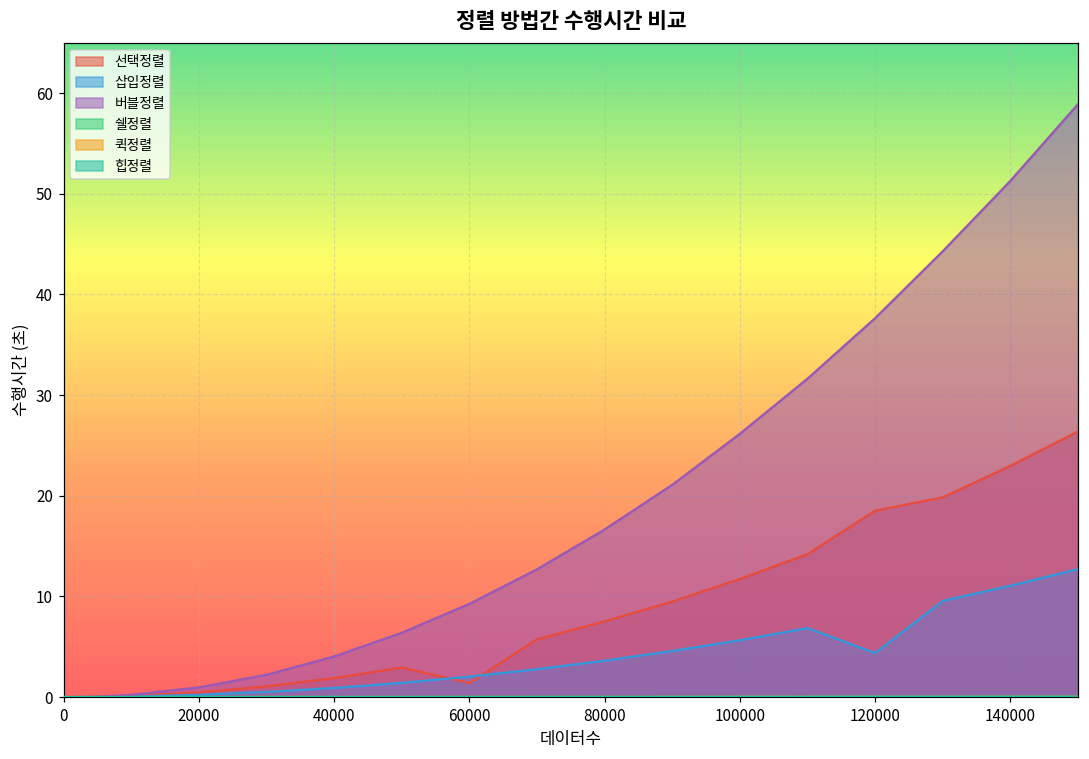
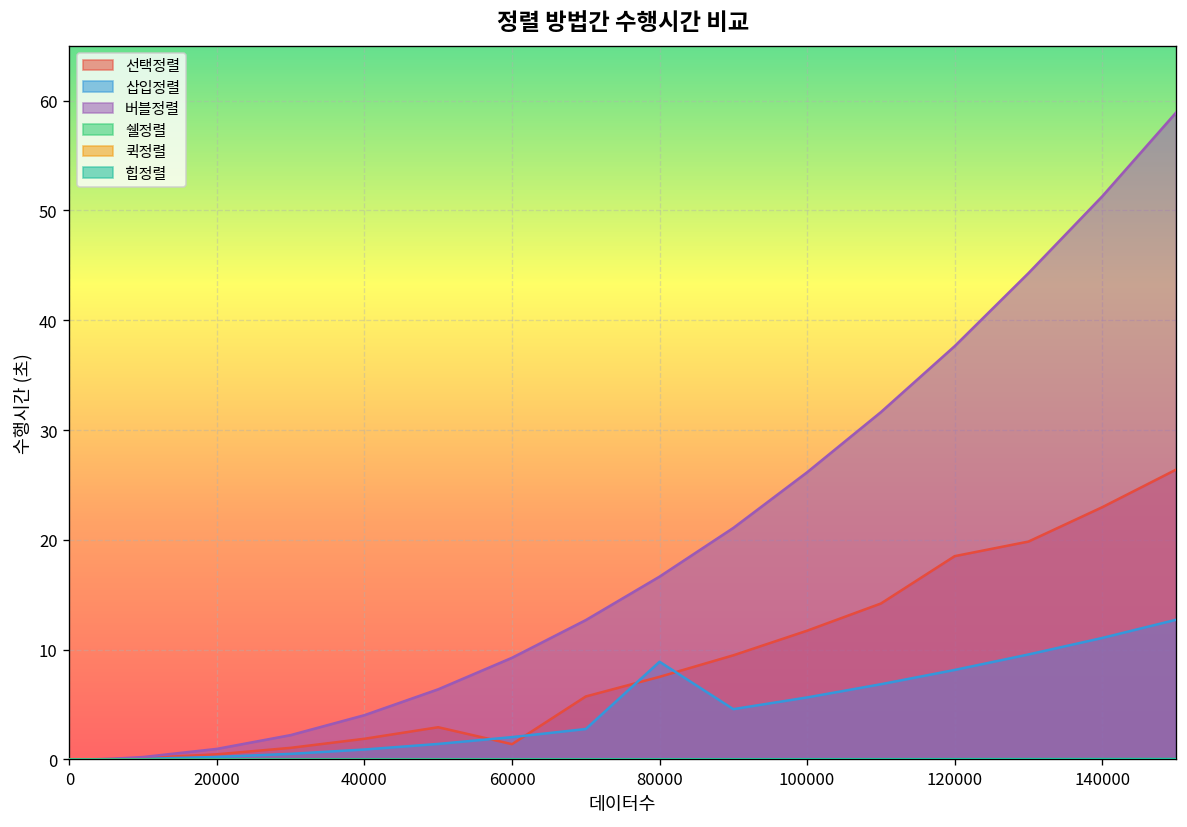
  {
    "선택정렬": {
      "40000": 2,
      "60000": 1,
      "80000": 8,
      "100000": 12,
      "120000": 19,
      "140000": 23
    },
    "삽입정렬": {
      "40000": 1,
      "60000": 2,
-     "80000": 4,
+     "80000": 9,
      "100000": 6,
-     "120000": 4,
+     "120000": 8,
      "140000": 11
    },
    "버블정렬": {
      "20000": 1,
      "40000": 4,
      "60000": 9,
      "80000": 17,
      "100000": 26,
      "120000": 38,
      "140000": 51
    }
  }
